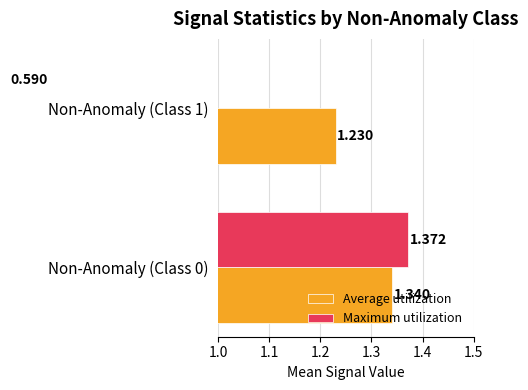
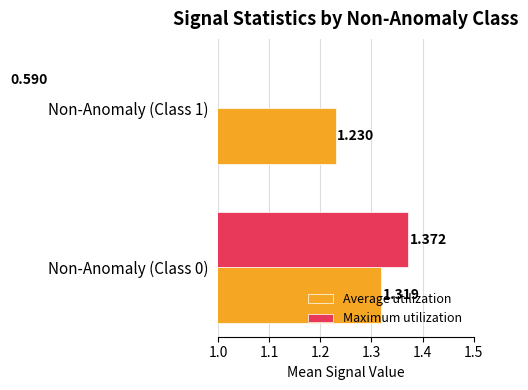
  {
    "Average utilization": {
      "Non-Anomaly (Class 1)": 1.230,
-     "Non-Anomaly (Class 0)": 1.340
+     "Non-Anomaly (Class 0)": 1.319
    },
    "Maximum utilization": {
      "Non-Anomaly (Class 0)": 1.372
    }
  }
